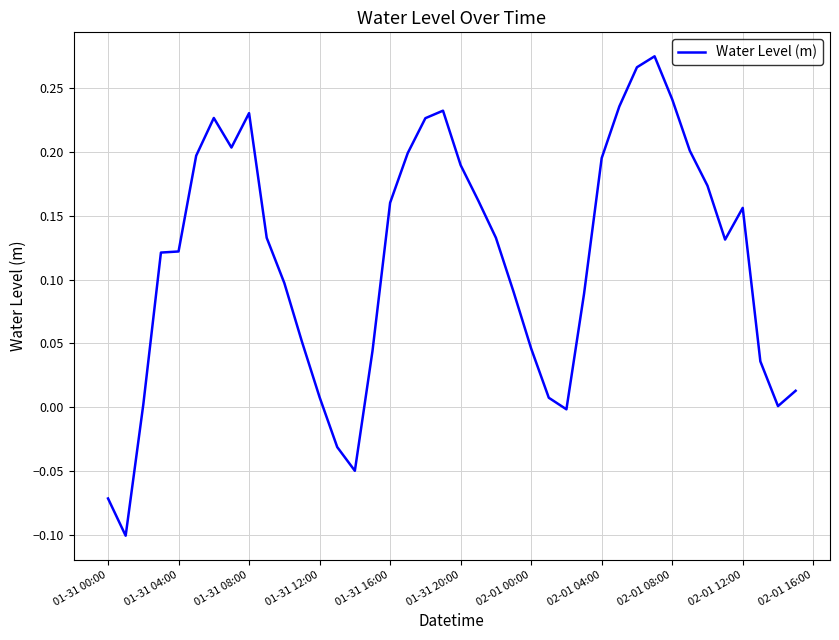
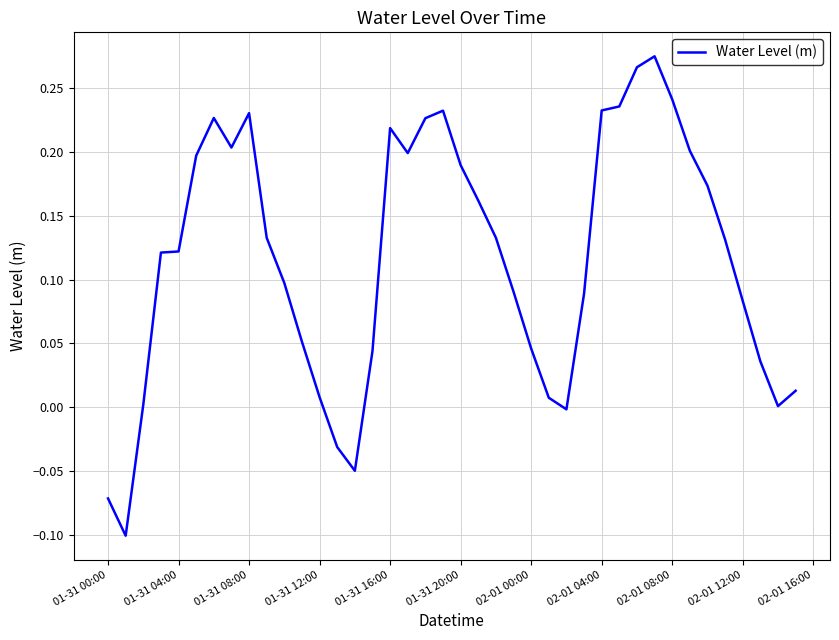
  {
    "01-31 00:00": -0.072,
    "01-31 04:00": 0.122,
    "01-31 08:00": 0.231,
    "01-31 12:00": 0.008,
-   "01-31 16:00": 0.160,
+   "01-31 16:00": 0.219,
    "01-31 20:00": 0.190,
    "02-01 00:00": 0.046,
-   "02-01 04:00": 0.195,
+   "02-01 04:00": 0.233,
    "02-01 08:00": 0.241,
-   "02-01 12:00": 0.156
+   "02-01 12:00": 0.083
  }
